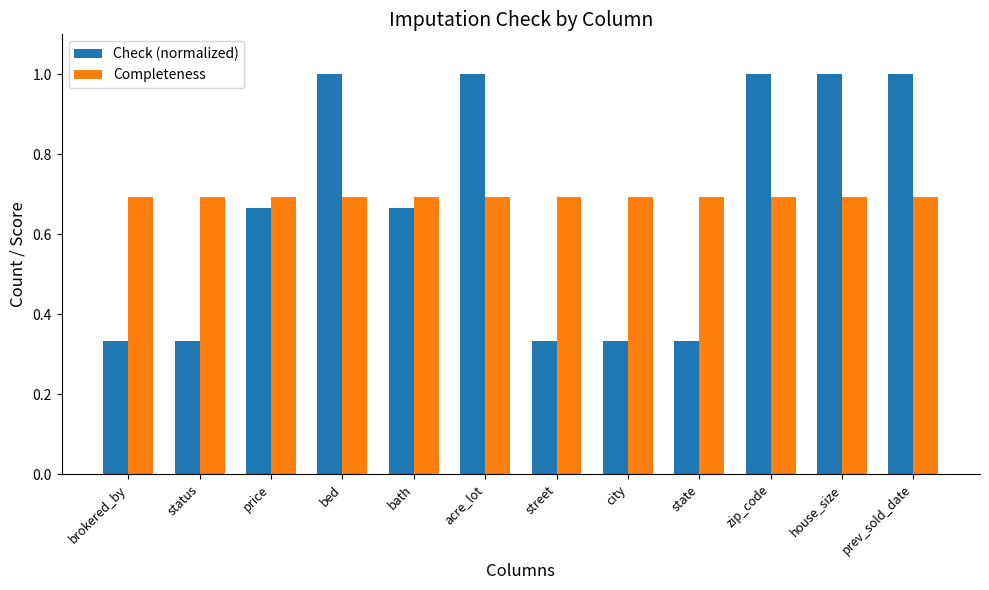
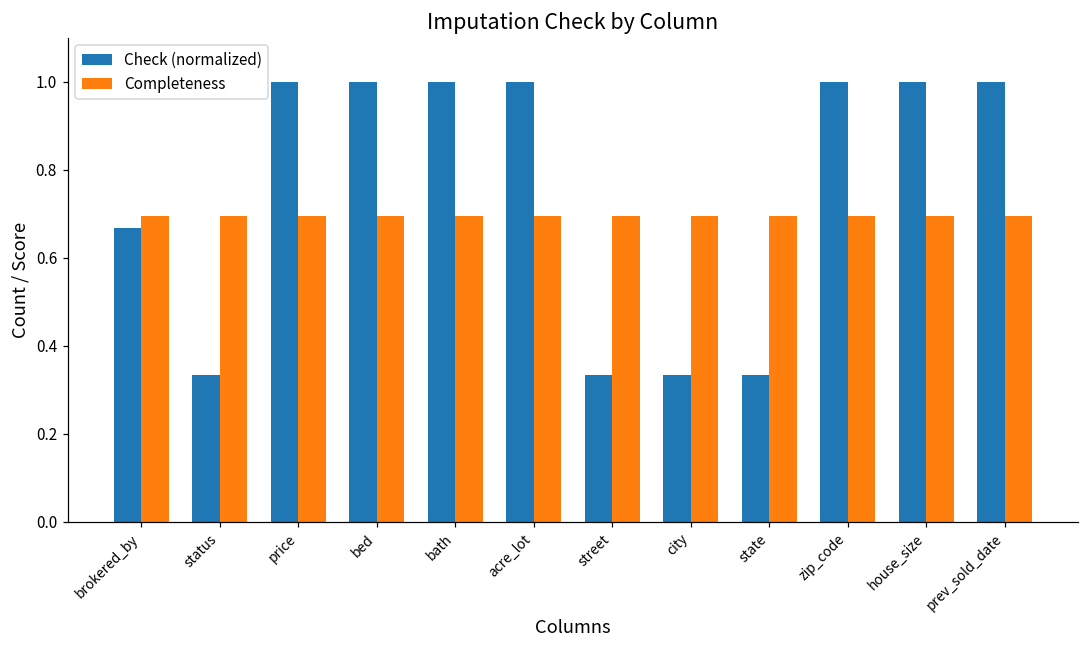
  {
    "Check (normalized)": {
-     "brokered_by": 0.33,
+     "brokered_by": 0.67,
      "status": 0.33,
-     "price": 0.67,
+     "price": 1.00,
      "bed": 1.00,
-     "bath": 0.67,
+     "bath": 1.00,
      "acre_lot": 1.00,
      "street": 0.33,
      "city": 0.33,
      "state": 0.33,
      "zip_code": 1.00,
      "house_size": 1.00,
      "prev_sold_date": 1.00
    },
    "Completeness": {
      "brokered_by": 0.69,
      "status": 0.69,
      "price": 0.69,
      "bed": 0.69,
      "bath": 0.69,
      "acre_lot": 0.69,
      "street": 0.69,
      "city": 0.69,
      "state": 0.69,
      "zip_code": 0.69,
      "house_size": 0.69,
      "prev_sold_date": 0.69
    }
  }
